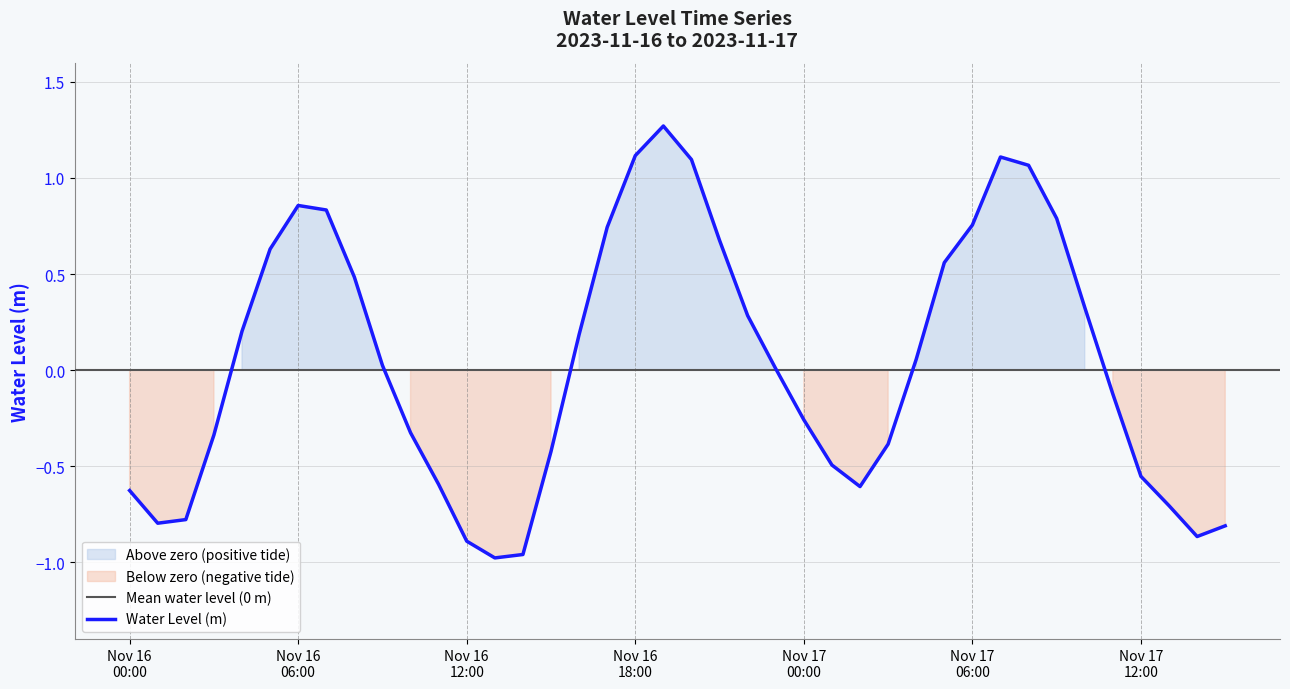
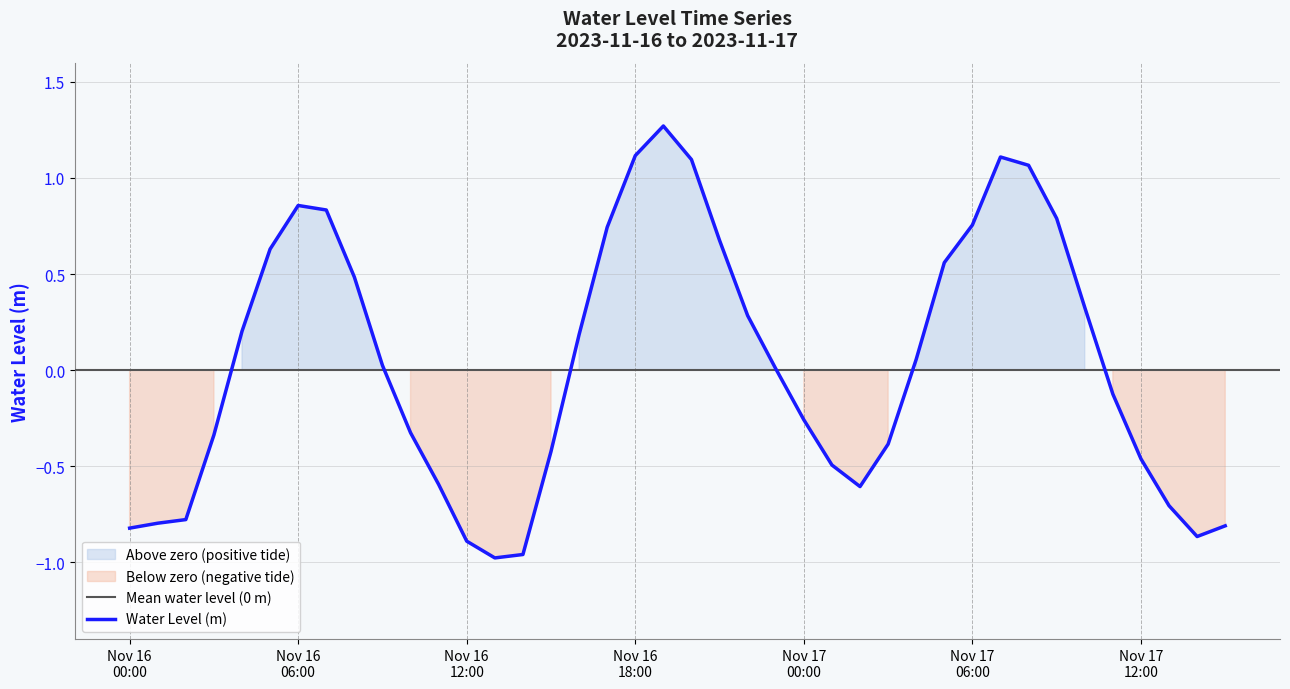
  {
-   "Nov 16 00:00": -0.63,
+   "Nov 16 00:00": -0.82,
    "Nov 16 06:00": 0.86,
    "Nov 16 12:00": -0.89,
    "Nov 16 18:00": 1.12,
    "Nov 17 00:00": -0.26,
    "Nov 17 06:00": 0.76,
-   "Nov 17 12:00": -0.55
+   "Nov 17 12:00": -0.46
  }
